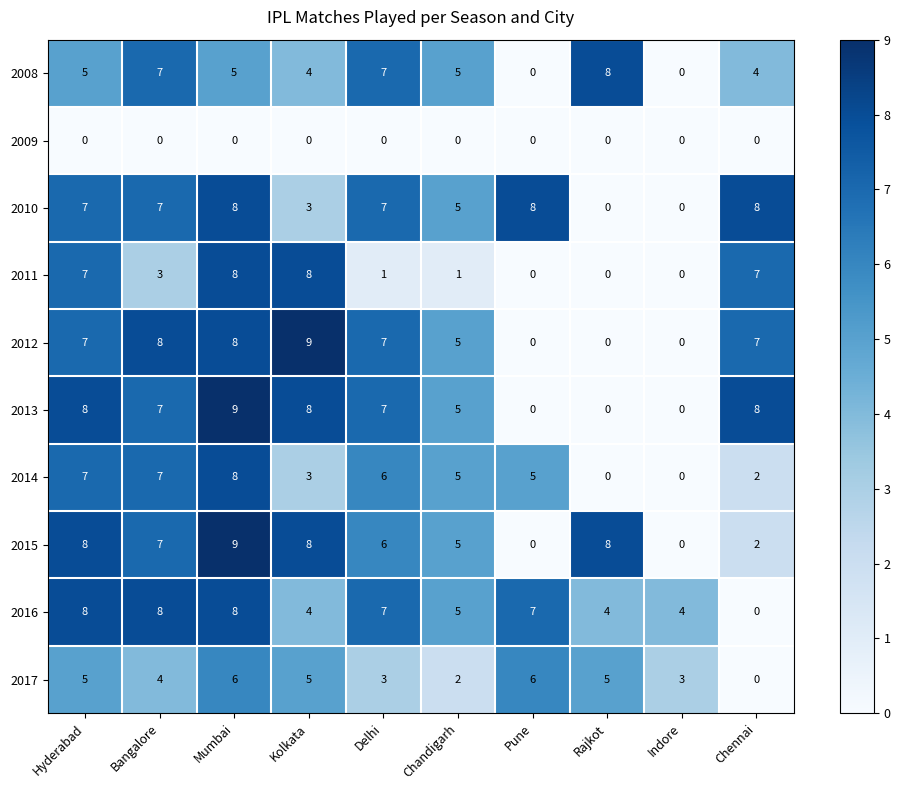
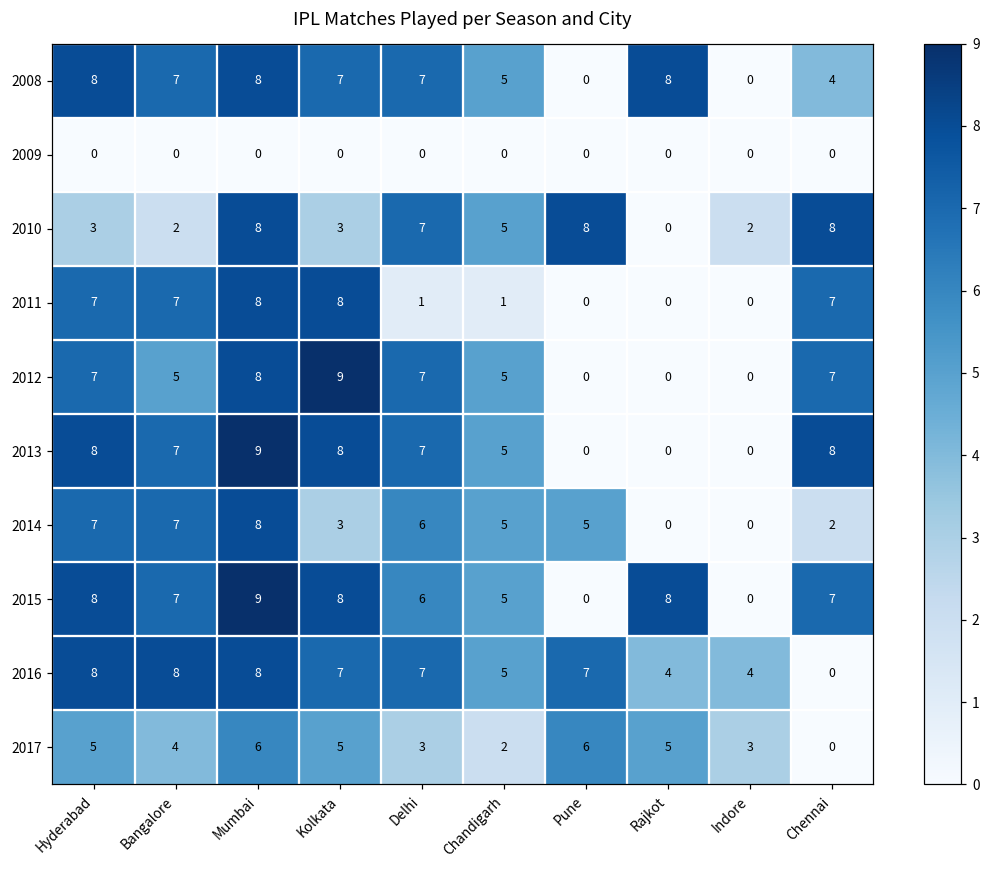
  {
    "2008": {
-     "Hyderabad": 5,
+     "Hyderabad": 8,
      "Bangalore": 7,
-     "Mumbai": 5,
-     "Kolkata": 4,
+     "Mumbai": 8,
+     "Kolkata": 7,
      "Delhi": 7,
      "Chandigarh": 5,
      "Pune": 0,
      "Rajkot": 8,
      "Indore": 0,
      "Chennai": 4
    },
    "2009": {
      "Hyderabad": 0,
      "Bangalore": 0,
      "Mumbai": 0,
      "Kolkata": 0,
      "Delhi": 0,
      "Chandigarh": 0,
      "Pune": 0,
      "Rajkot": 0,
      "Indore": 0,
      "Chennai": 0
    },
    "2010": {
-     "Hyderabad": 7,
-     "Bangalore": 7,
+     "Hyderabad": 3,
+     "Bangalore": 2,
      "Mumbai": 8,
      "Kolkata": 3,
      "Delhi": 7,
      "Chandigarh": 5,
      "Pune": 8,
      "Rajkot": 0,
-     "Indore": 0,
+     "Indore": 2,
      "Chennai": 8
    },
    "2011": {
      "Hyderabad": 7,
-     "Bangalore": 3,
+     "Bangalore": 7,
      "Mumbai": 8,
      "Kolkata": 8,
      "Delhi": 1,
      "Chandigarh": 1,
      "Pune": 0,
      "Rajkot": 0,
      "Indore": 0,
      "Chennai": 7
    },
    "2012": {
      "Hyderabad": 7,
-     "Bangalore": 8,
+     "Bangalore": 5,
      "Mumbai": 8,
      "Kolkata": 9,
      "Delhi": 7,
      "Chandigarh": 5,
      "Pune": 0,
      "Rajkot": 0,
      "Indore": 0,
      "Chennai": 7
    },
    "2013": {
      "Hyderabad": 8,
      "Bangalore": 7,
      "Mumbai": 9,
      "Kolkata": 8,
      "Delhi": 7,
      "Chandigarh": 5,
      "Pune": 0,
      "Rajkot": 0,
      "Indore": 0,
      "Chennai": 8
    },
    "2014": {
      "Hyderabad": 7,
      "Bangalore": 7,
      "Mumbai": 8,
      "Kolkata": 3,
      "Delhi": 6,
      "Chandigarh": 5,
      "Pune": 5,
      "Rajkot": 0,
      "Indore": 0,
      "Chennai": 2
    },
    "2015": {
      "Hyderabad": 8,
      "Bangalore": 7,
      "Mumbai": 9,
      "Kolkata": 8,
      "Delhi": 6,
      "Chandigarh": 5,
      "Pune": 0,
      "Rajkot": 8,
      "Indore": 0,
-     "Chennai": 2
+     "Chennai": 7
    },
    "2016": {
      "Hyderabad": 8,
      "Bangalore": 8,
      "Mumbai": 8,
-     "Kolkata": 4,
+     "Kolkata": 7,
      "Delhi": 7,
      "Chandigarh": 5,
      "Pune": 7,
      "Rajkot": 4,
      "Indore": 4,
      "Chennai": 0
    },
    "2017": {
      "Hyderabad": 5,
      "Bangalore": 4,
      "Mumbai": 6,
      "Kolkata": 5,
      "Delhi": 3,
      "Chandigarh": 2,
      "Pune": 6,
      "Rajkot": 5,
      "Indore": 3,
      "Chennai": 0
    }
  }
